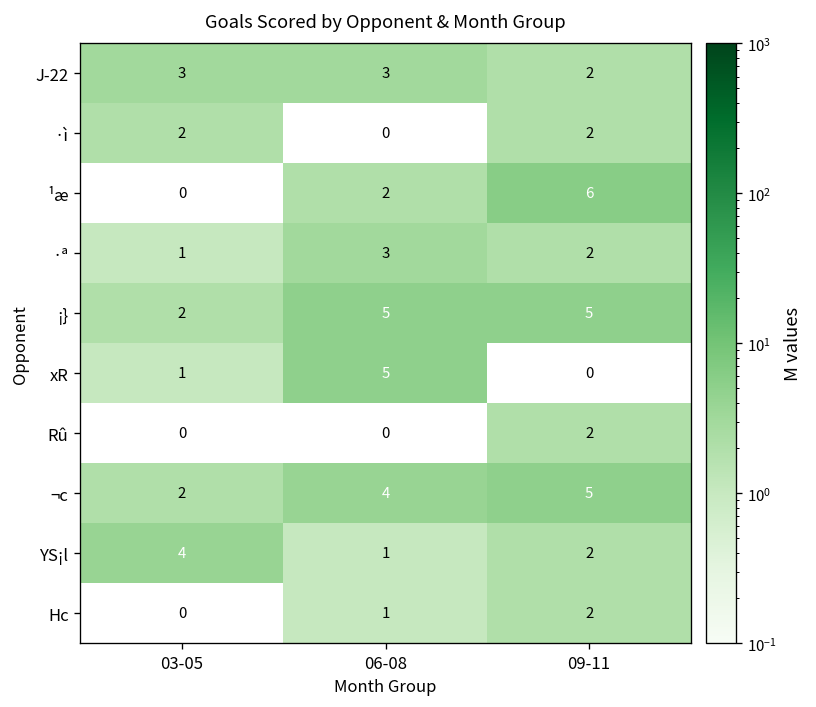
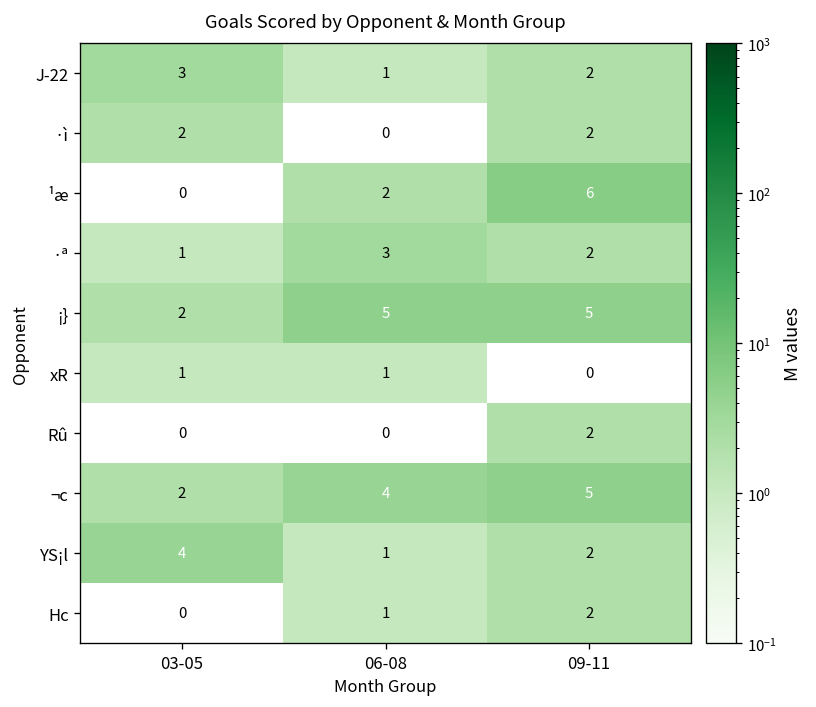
  {
    "J-22": {
      "03-05": 3,
-     "06-08": 3,
+     "06-08": 1,
      "09-11": 2
    },
    "·ì": {
      "03-05": 2,
      "06-08": 0,
      "09-11": 2
    },
    "¹æ": {
      "03-05": 0,
      "06-08": 2,
      "09-11": 6
    },
    "·ª": {
      "03-05": 1,
      "06-08": 3,
      "09-11": 2
    },
    "¡}": {
      "03-05": 2,
      "06-08": 5,
      "09-11": 5
    },
    "xR": {
      "03-05": 1,
-     "06-08": 5,
+     "06-08": 1,
      "09-11": 0
    },
    "Rû": {
      "03-05": 0,
      "06-08": 0,
      "09-11": 2
    },
    "¬c": {
      "03-05": 2,
      "06-08": 4,
      "09-11": 5
    },
    "YS¡l": {
      "03-05": 4,
      "06-08": 1,
      "09-11": 2
    },
    "Hc": {
      "03-05": 0,
      "06-08": 1,
      "09-11": 2
    }
  }
